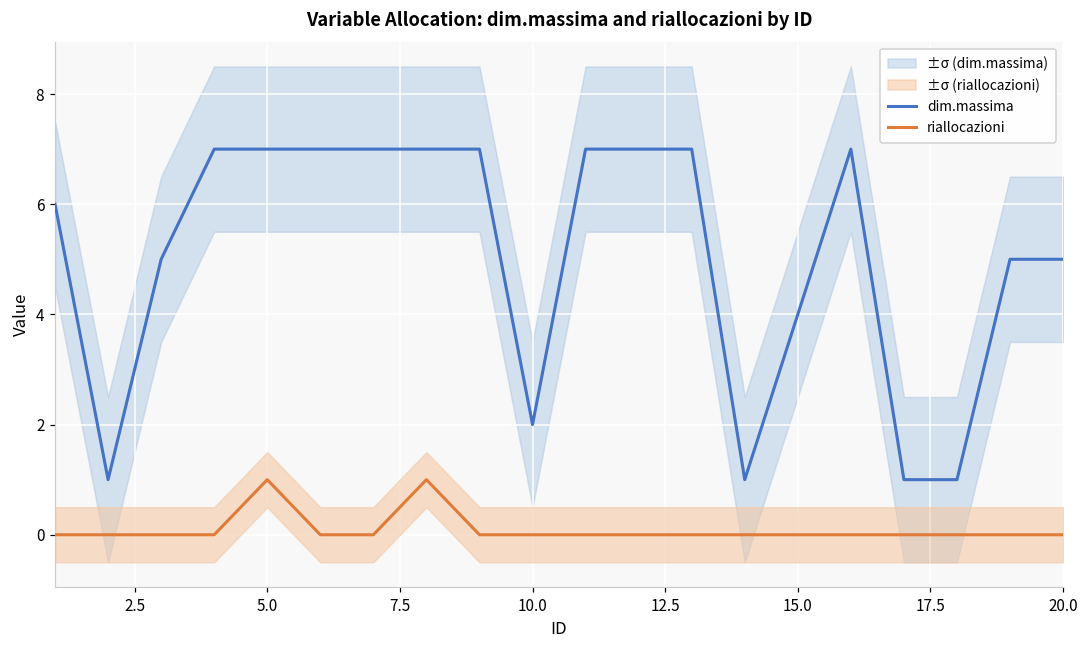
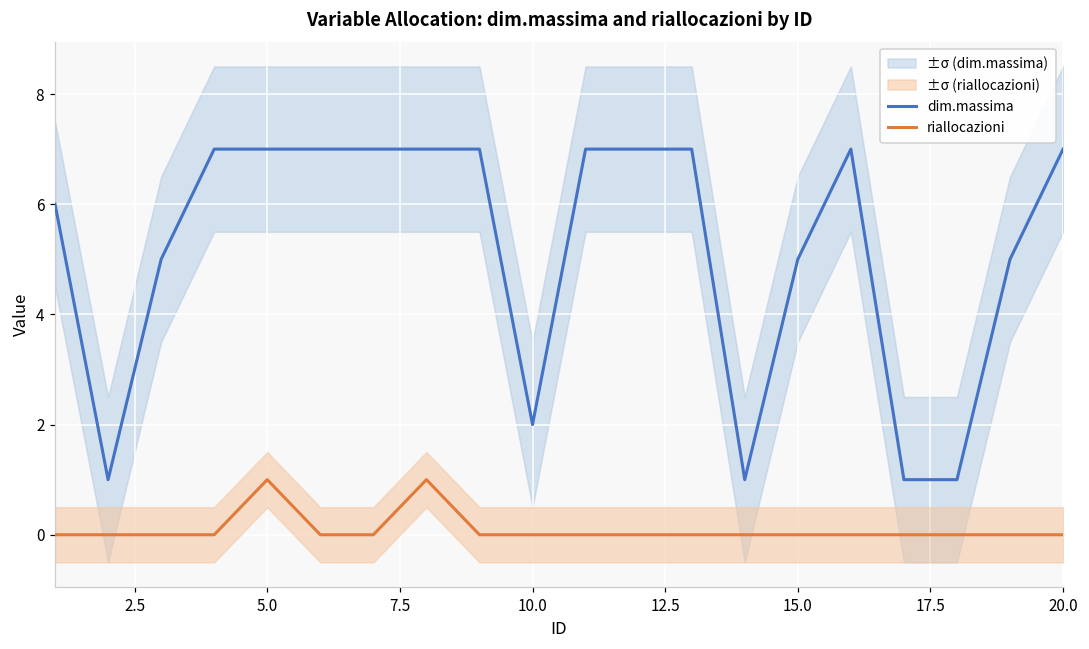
  {
    "dim.massima": {
      "5.0": 7,
      "10.0": 2,
-     "15.0": 4,
-     "20.0": 5
+     "15.0": 5,
+     "20.0": 7
    },
    "±σ (dim.massima)": {
      "10.0": 3
    },
    "riallocazioni": {
      "5.0": 1,
      "10.0": 0,
      "15.0": 0,
      "20.0": 0
    }
  }
